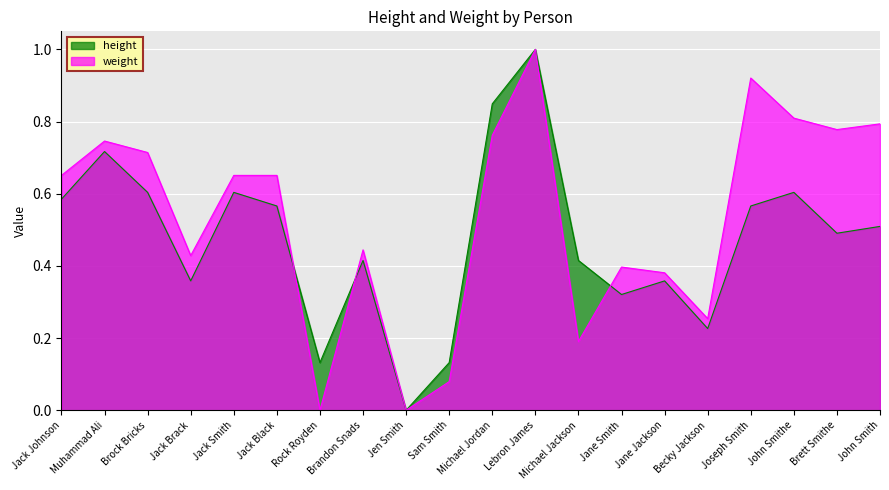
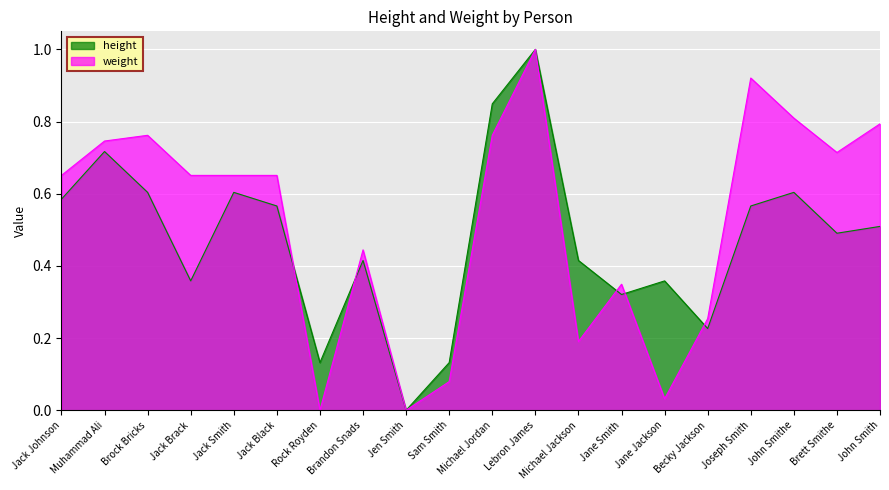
  {
    "height": {
      "Jack Johnson": 0.58,
      "Muhammad Ali": 0.72,
      "Brock Bricks": 0.60,
      "Jack Brack": 0.36,
      "Jack Smith": 0.60,
      "Jack Black": 0.57,
      "Rock Royden": 0.13,
      "Brandon Snads": 0.42,
      "Sam Smith": 0.13,
      "Michael Jordan": 0.85,
      "Michael Jackson": 0.42,
      "Jane Smith": 0.32,
      "Jane Jackson": 0.36,
      "Becky Jackson": 0.23,
      "Joseph Smith": 0.57,
      "John Smithe": 0.60,
      "Brett Smithe": 0.49,
      "John Smith": 0.51
    },
    "weight": {
      "Jack Johnson": 0.65,
      "Muhammad Ali": 0.75,
-     "Brock Bricks": 0.71,
-     "Jack Brack": 0.43,
+     "Brock Bricks": 0.76,
+     "Jack Brack": 0.65,
      "Jack Smith": 0.65,
      "Jack Black": 0.65,
      "Rock Royden": 0.00,
      "Brandon Snads": 0.44,
      "Sam Smith": 0.08,
      "Michael Jordan": 0.76,
      "Michael Jackson": 0.19,
-     "Jane Smith": 0.40,
-     "Jane Jackson": 0.38,
+     "Jane Smith": 0.35,
+     "Jane Jackson": 0.03,
      "Becky Jackson": 0.25,
      "Joseph Smith": 0.92,
      "John Smithe": 0.81,
-     "Brett Smithe": 0.78,
+     "Brett Smithe": 0.71,
      "John Smith": 0.79
    }
  }
